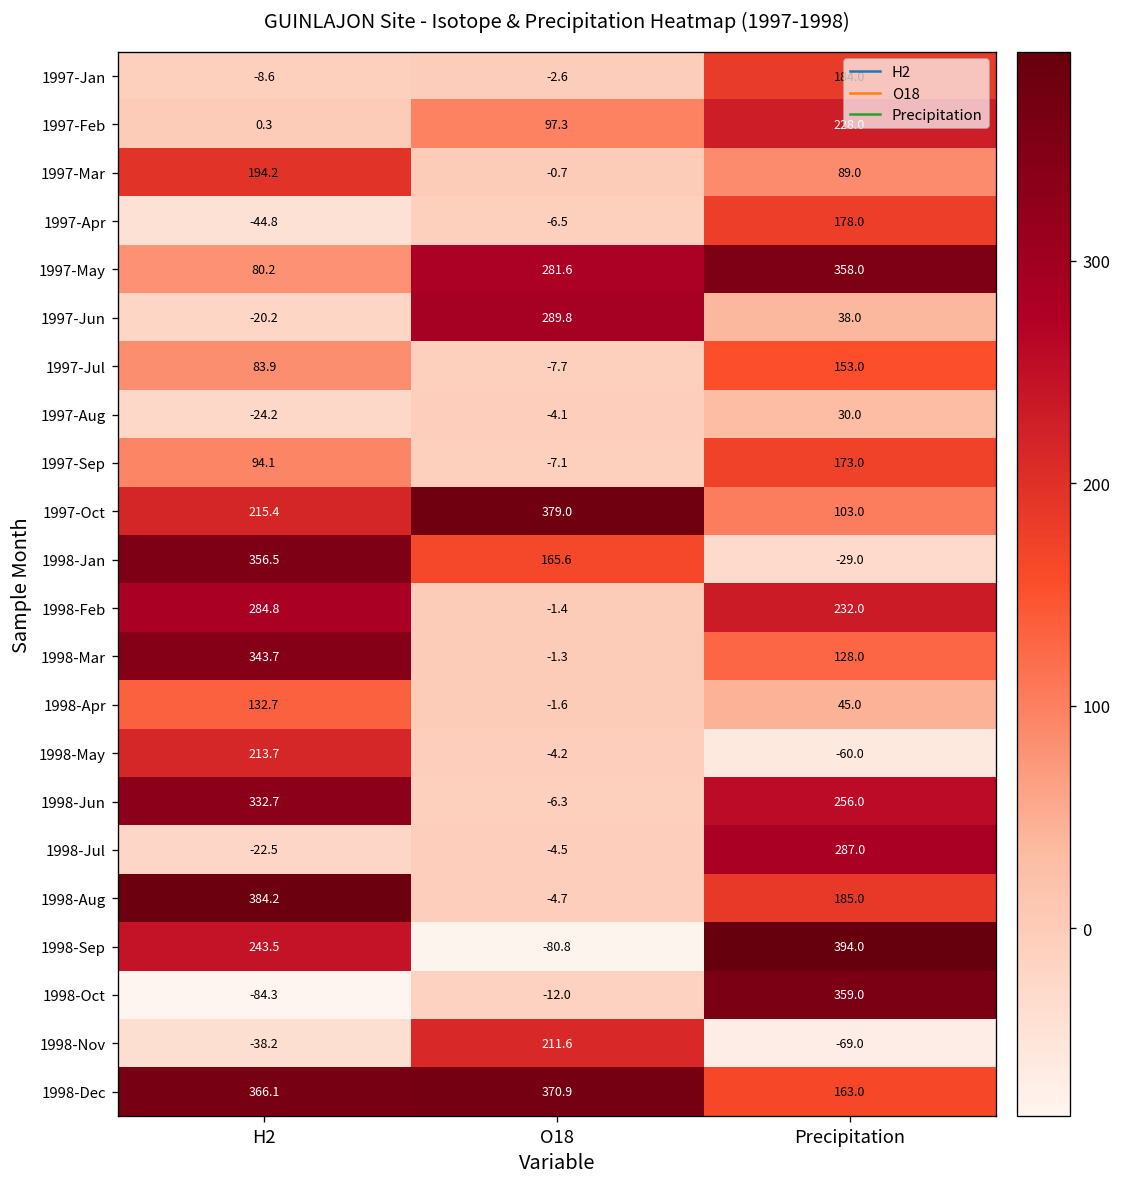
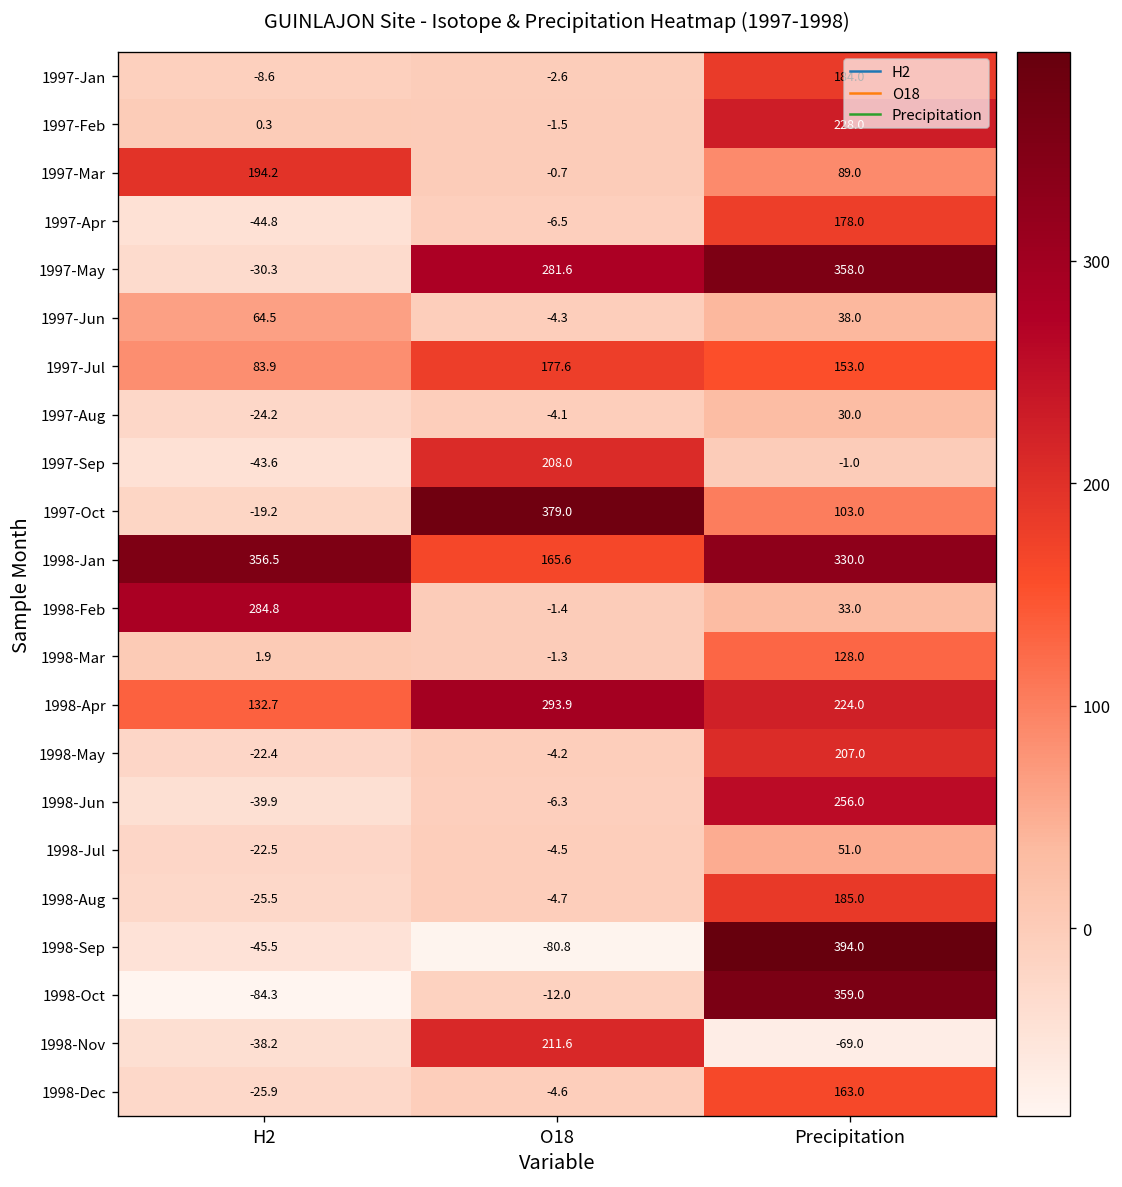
  {
    "1997-Jan": {
      "H2": -8.6,
      "O18": -2.6
    },
    "1997-Feb": {
      "H2": 0.3,
-     "O18": 97.3
+     "O18": -1.5
    },
    "1997-Mar": {
      "H2": 194.2,
      "O18": -0.7,
      "Precipitation": 89.0
    },
    "1997-Apr": {
      "H2": -44.8,
      "O18": -6.5,
      "Precipitation": 178.0
    },
    "1997-May": {
-     "H2": 80.2,
+     "H2": -30.3,
      "O18": 281.6,
      "Precipitation": 358.0
    },
    "1997-Jun": {
-     "H2": -20.2,
-     "O18": 289.8,
+     "H2": 64.5,
+     "O18": -4.3,
      "Precipitation": 38.0
    },
    "1997-Jul": {
      "H2": 83.9,
-     "O18": -7.7,
+     "O18": 177.6,
      "Precipitation": 153.0
    },
    "1997-Aug": {
      "H2": -24.2,
      "O18": -4.1,
      "Precipitation": 30.0
    },
    "1997-Sep": {
-     "H2": 94.1,
-     "O18": -7.1,
-     "Precipitation": 173.0
+     "H2": -43.6,
+     "O18": 208.0,
+     "Precipitation": -1.0
    },
    "1997-Oct": {
-     "H2": 215.4,
+     "H2": -19.2,
      "O18": 379.0,
      "Precipitation": 103.0
    },
    "1998-Jan": {
      "H2": 356.5,
      "O18": 165.6,
-     "Precipitation": -29.0
+     "Precipitation": 330.0
    },
    "1998-Feb": {
      "H2": 284.8,
      "O18": -1.4,
-     "Precipitation": 232.0
+     "Precipitation": 33.0
    },
    "1998-Mar": {
-     "H2": 343.7,
+     "H2": 1.9,
      "O18": -1.3,
      "Precipitation": 128.0
    },
    "1998-Apr": {
      "H2": 132.7,
-     "O18": -1.6,
-     "Precipitation": 45.0
+     "O18": 293.9,
+     "Precipitation": 224.0
    },
    "1998-May": {
-     "H2": 213.7,
+     "H2": -22.4,
      "O18": -4.2,
-     "Precipitation": -60.0
+     "Precipitation": 207.0
    },
    "1998-Jun": {
-     "H2": 332.7,
+     "H2": -39.9,
      "O18": -6.3,
      "Precipitation": 256.0
    },
    "1998-Jul": {
      "H2": -22.5,
      "O18": -4.5,
-     "Precipitation": 287.0
+     "Precipitation": 51.0
    },
    "1998-Aug": {
-     "H2": 384.2,
+     "H2": -25.5,
      "O18": -4.7,
      "Precipitation": 185.0
    },
    "1998-Sep": {
-     "H2": 243.5,
+     "H2": -45.5,
      "O18": -80.8,
      "Precipitation": 394.0
    },
    "1998-Oct": {
      "H2": -84.3,
      "O18": -12.0,
      "Precipitation": 359.0
    },
    "1998-Nov": {
      "H2": -38.2,
      "O18": 211.6,
      "Precipitation": -69.0
    },
    "1998-Dec": {
-     "H2": 366.1,
-     "O18": 370.9,
+     "H2": -25.9,
+     "O18": -4.6,
      "Precipitation": 163.0
    }
  }
